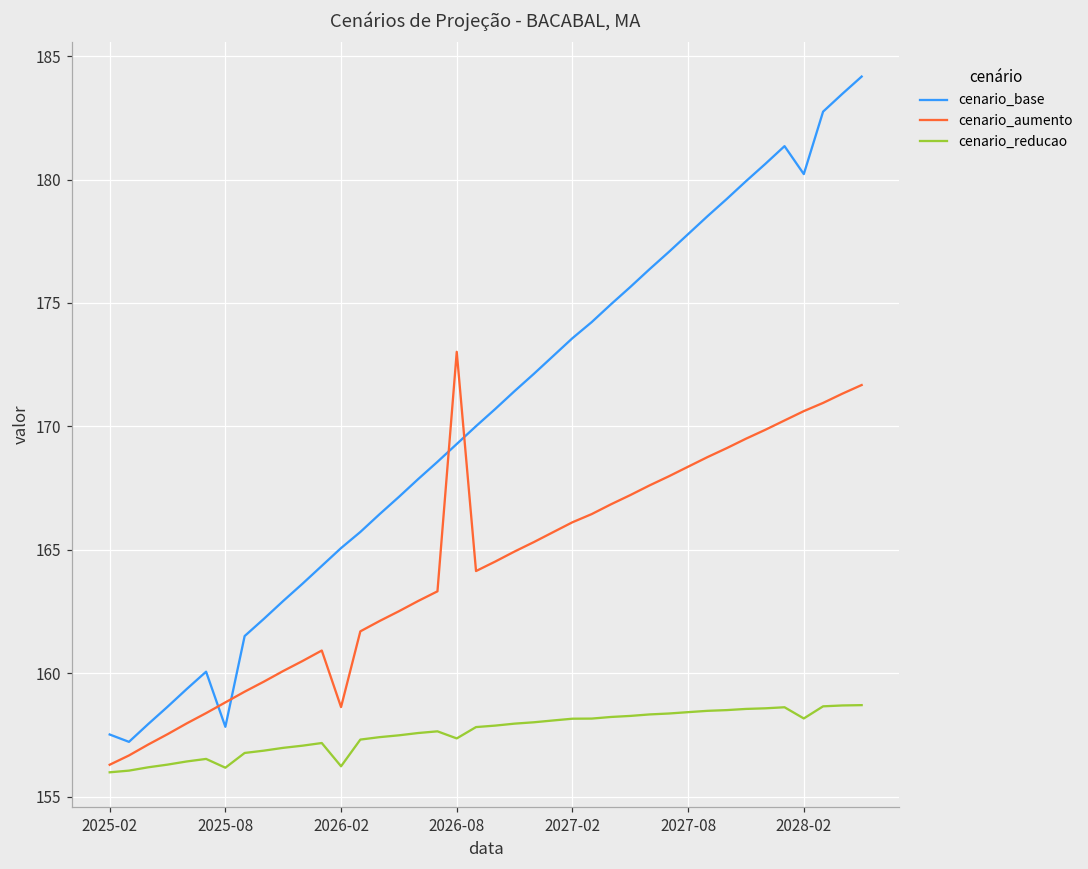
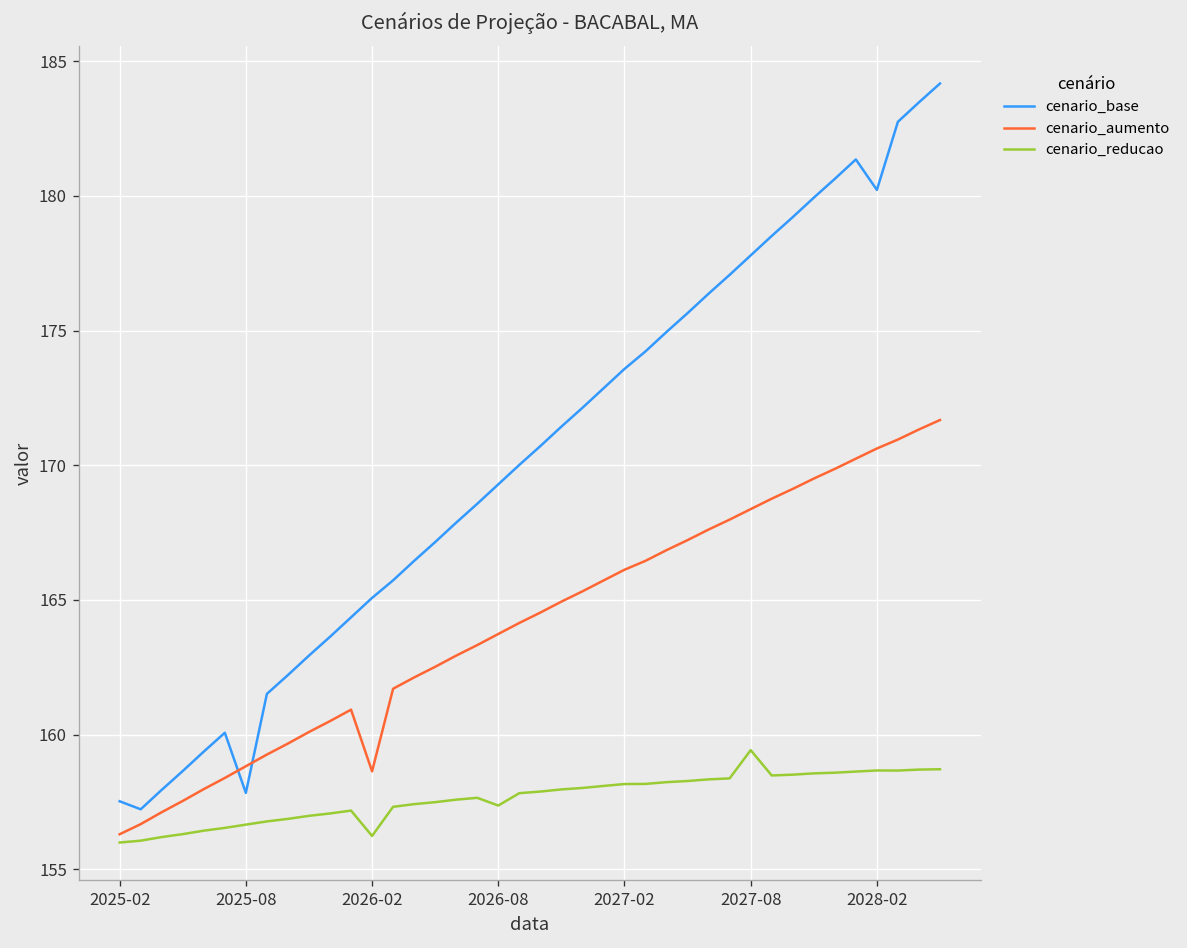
  {
    "cenario_base": {
      "2025-02": 157.5,
      "2025-08": 157.8,
      "2026-02": 165.1,
      "2026-08": 169.3,
      "2027-02": 173.6,
      "2027-08": 177.8,
      "2028-02": 180.2
    },
    "cenario_aumento": {
      "2025-02": 156.3,
      "2025-08": 158.8,
      "2026-02": 158.6,
-     "2026-08": 173.0,
+     "2026-08": 163.7,
      "2027-02": 166.1,
      "2027-08": 168.4,
      "2028-02": 170.6
    },
    "cenario_reducao": {
      "2025-02": 156.0,
-     "2025-08": 156.2,
+     "2025-08": 156.7,
      "2026-02": 156.2,
      "2026-08": 157.4,
      "2027-02": 158.2,
-     "2027-08": 158.4,
-     "2028-02": 158.2
+     "2027-08": 159.4,
+     "2028-02": 158.7
    }
  }
